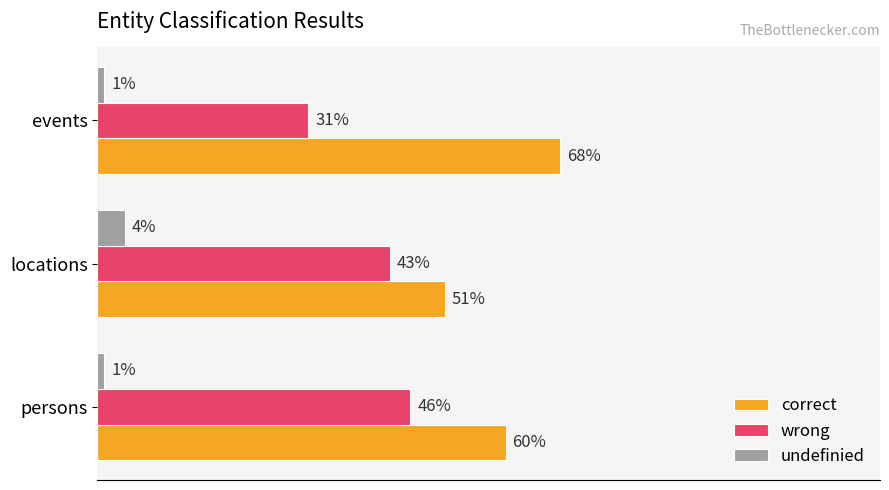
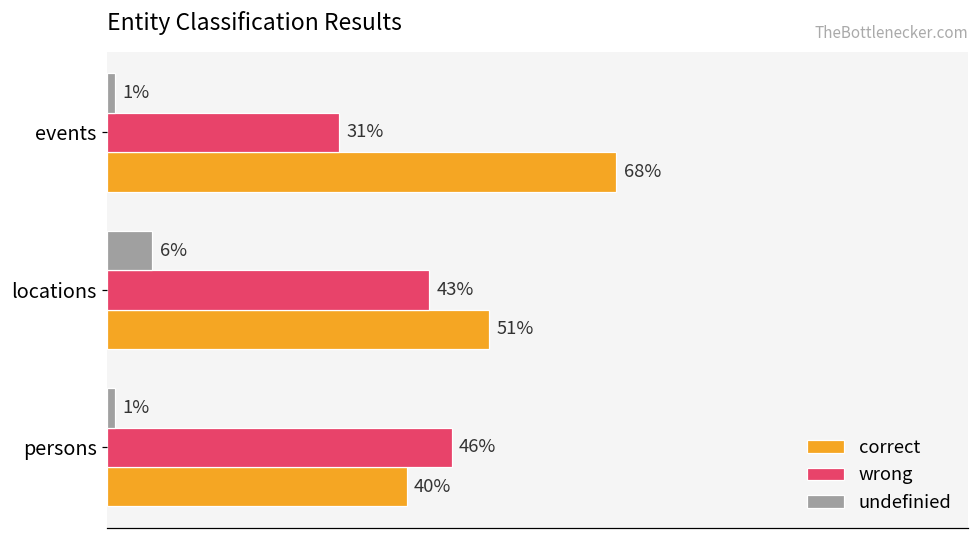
  {
    "correct": {
      "events": "68%",
      "locations": "51%",
-     "persons": "60%"
+     "persons": "40%"
    },
    "wrong": {
      "events": "31%",
      "locations": "43%",
      "persons": "46%"
    },
    "undefinied": {
      "events": "1%",
-     "locations": "4%",
+     "locations": "6%",
      "persons": "1%"
    }
  }
